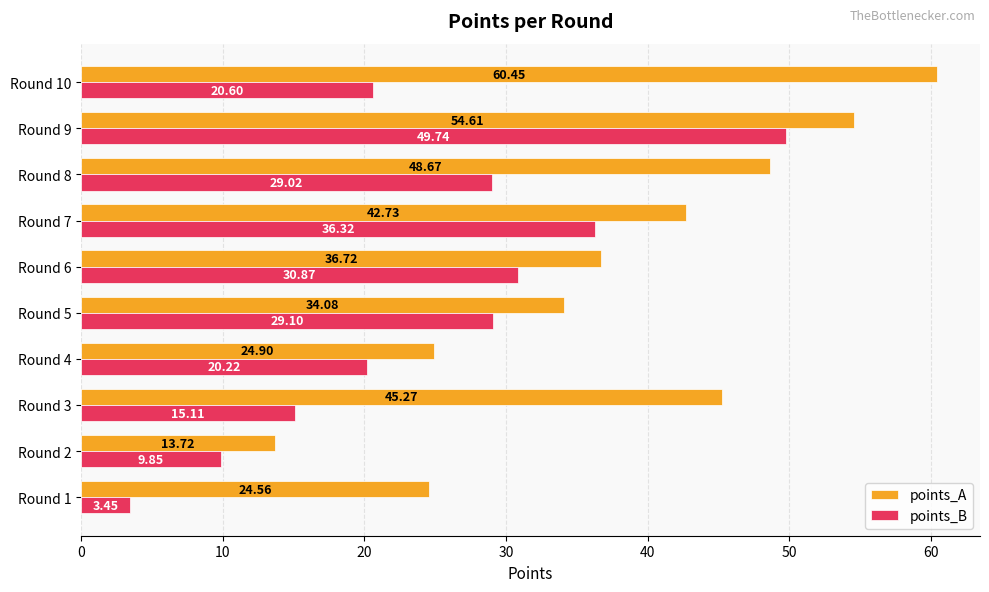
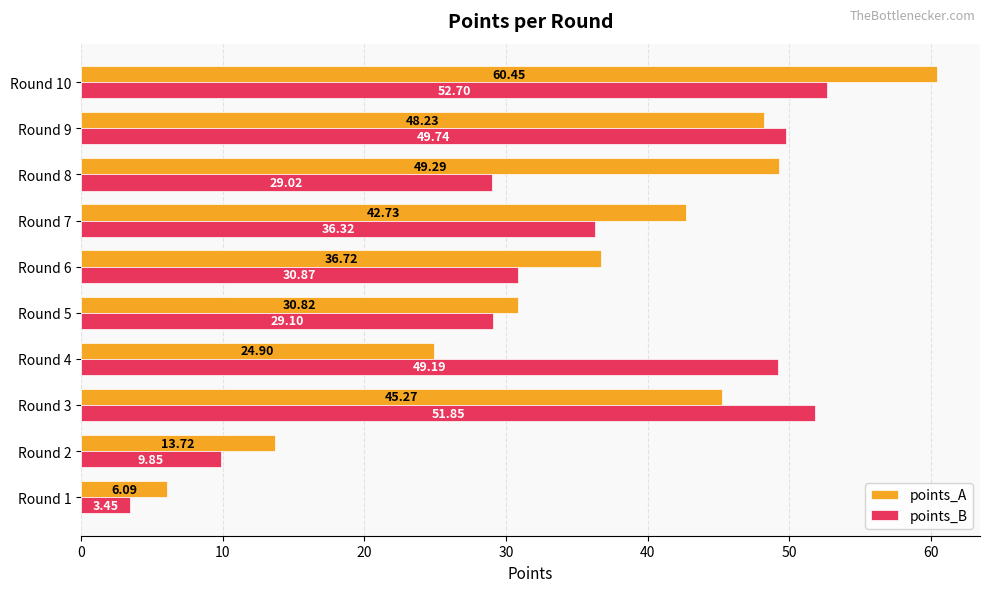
  {
    "points_A": {
      "Round 10": 60.45,
-     "Round 9": 54.61,
-     "Round 8": 48.67,
+     "Round 9": 48.23,
+     "Round 8": 49.29,
      "Round 7": 42.73,
      "Round 6": 36.72,
-     "Round 5": 34.08,
+     "Round 5": 30.82,
      "Round 4": 24.90,
      "Round 3": 45.27,
      "Round 2": 13.72,
-     "Round 1": 24.56
+     "Round 1": 6.09
    },
    "points_B": {
-     "Round 10": 20.60,
+     "Round 10": 52.70,
      "Round 9": 49.74,
      "Round 8": 29.02,
      "Round 7": 36.32,
      "Round 6": 30.87,
      "Round 5": 29.10,
-     "Round 4": 20.22,
-     "Round 3": 15.11,
+     "Round 4": 49.19,
+     "Round 3": 51.85,
      "Round 2": 9.85,
      "Round 1": 3.45
    }
  }
